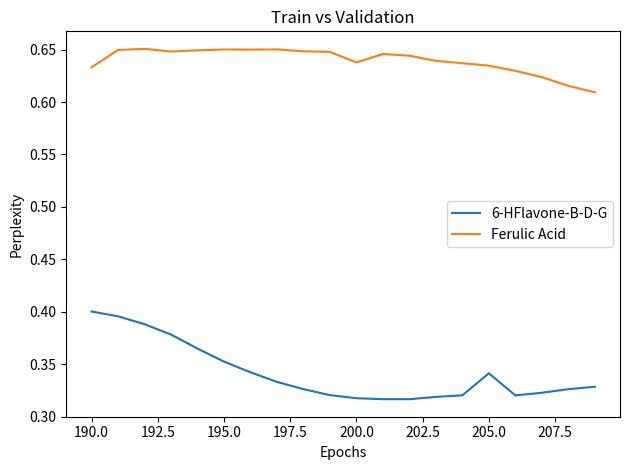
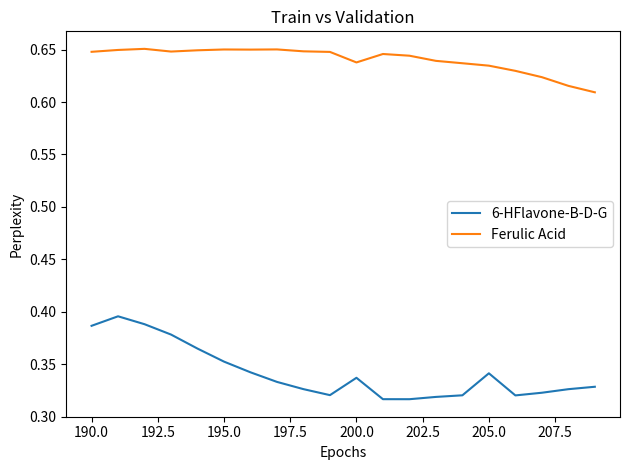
  {
    "6-HFlavone-B-D-G": {
-     "190.0": 0.400,
+     "190.0": 0.387,
      "195.0": 0.352,
-     "200.0": 0.318,
+     "200.0": 0.337,
      "205.0": 0.341
    },
    "Ferulic Acid": {
-     "190.0": 0.633,
+     "190.0": 0.648,
      "195.0": 0.650,
      "200.0": 0.638,
      "205.0": 0.635
    }
  }
